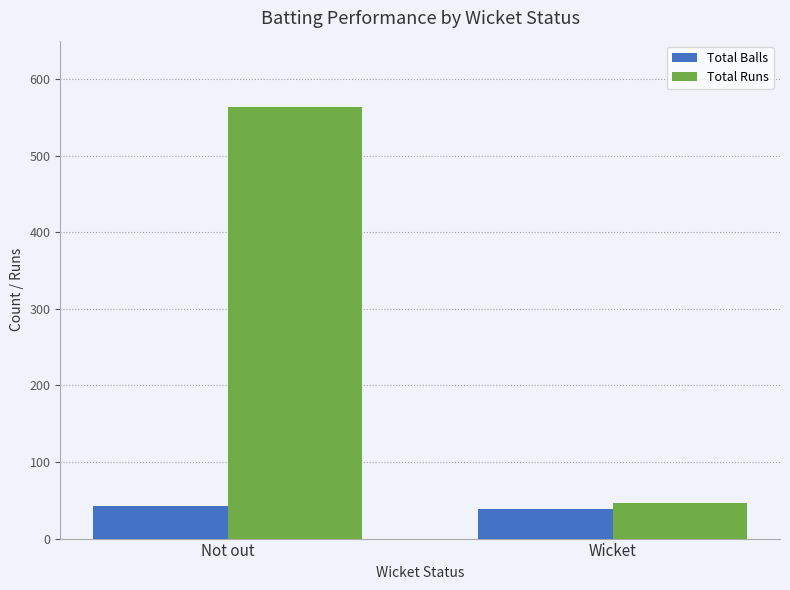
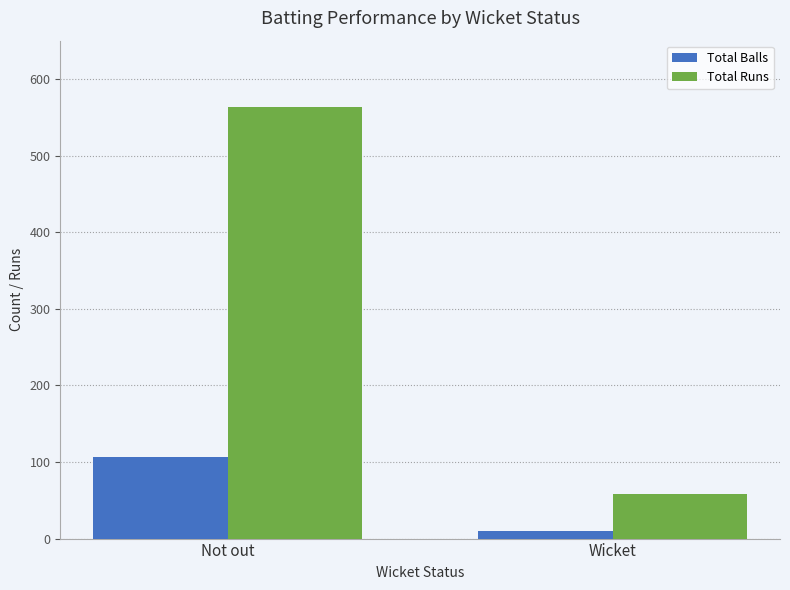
  {
    "Total Balls": {
-     "Not out": 40,
-     "Wicket": 40
+     "Not out": 110,
+     "Wicket": 10
    },
    "Total Runs": {
      "Not out": 560,
-     "Wicket": 50
+     "Wicket": 60
    }
  }
